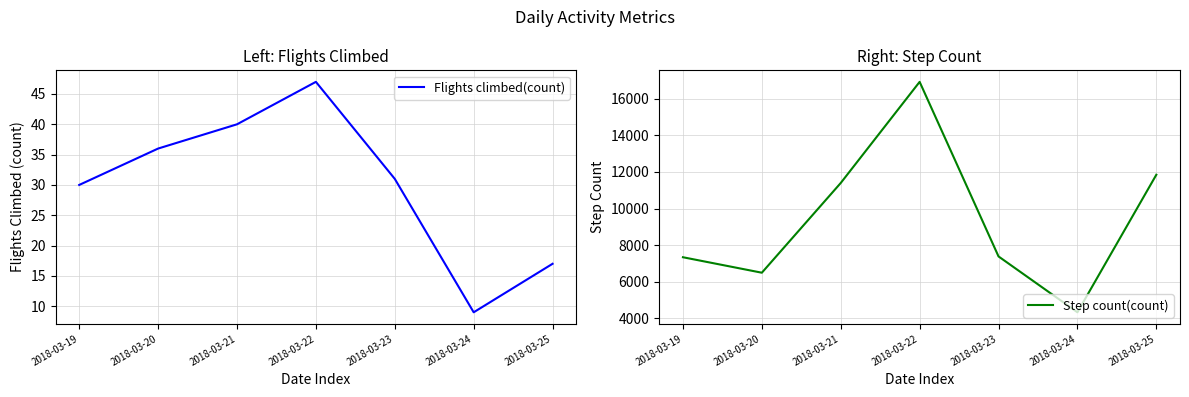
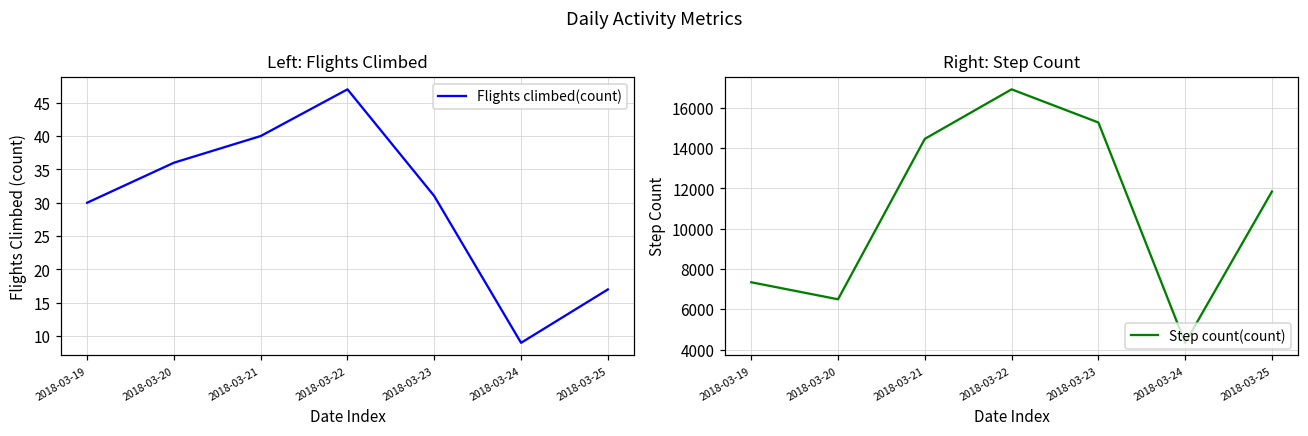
  {
    "Left: Flights Climbed": {
      "2018-03-19": 30,
      "2018-03-20": 36,
      "2018-03-21": 40,
      "2018-03-22": 47,
      "2018-03-23": 31,
      "2018-03-24": 9,
      "2018-03-25": 17
    },
    "Right: Step Count": {
      "2018-03-19": 7300,
      "2018-03-20": 6500,
-     "2018-03-21": 11400,
+     "2018-03-21": 14500,
      "2018-03-22": 16900,
-     "2018-03-23": 7400,
+     "2018-03-23": 15300,
      "2018-03-25": 11800
    }
  }
